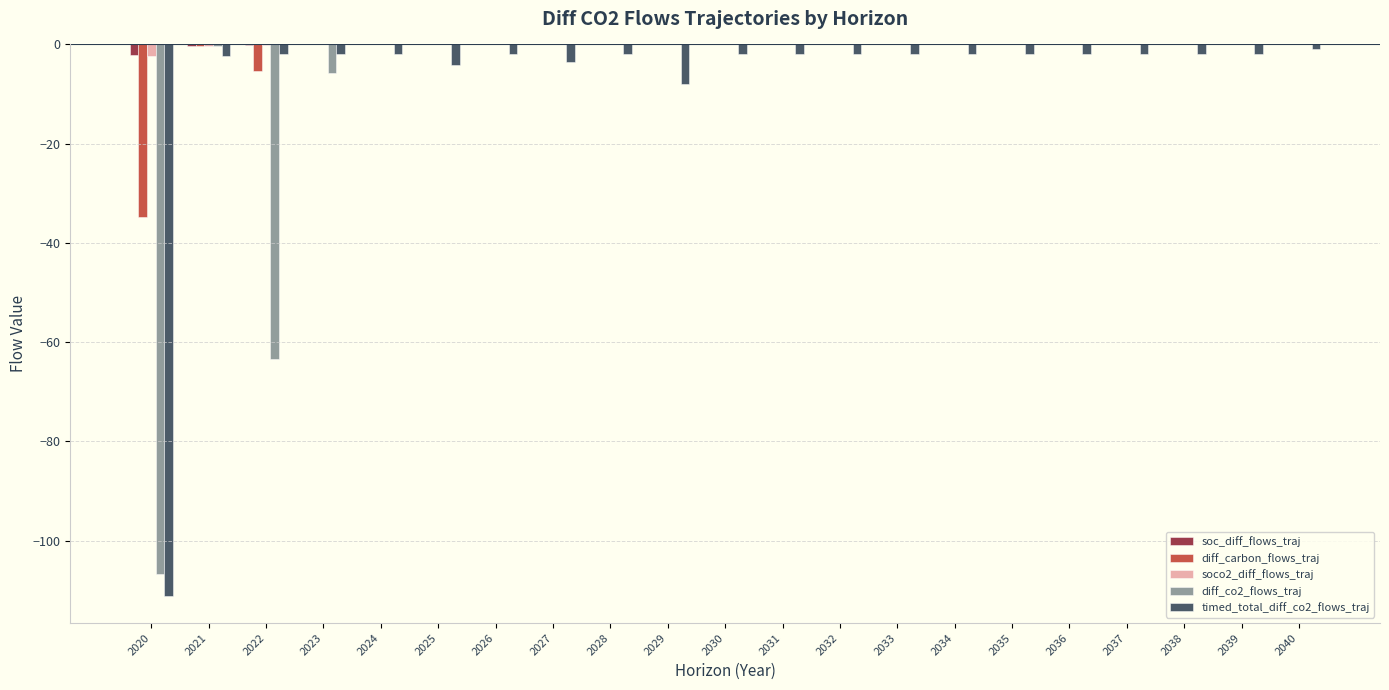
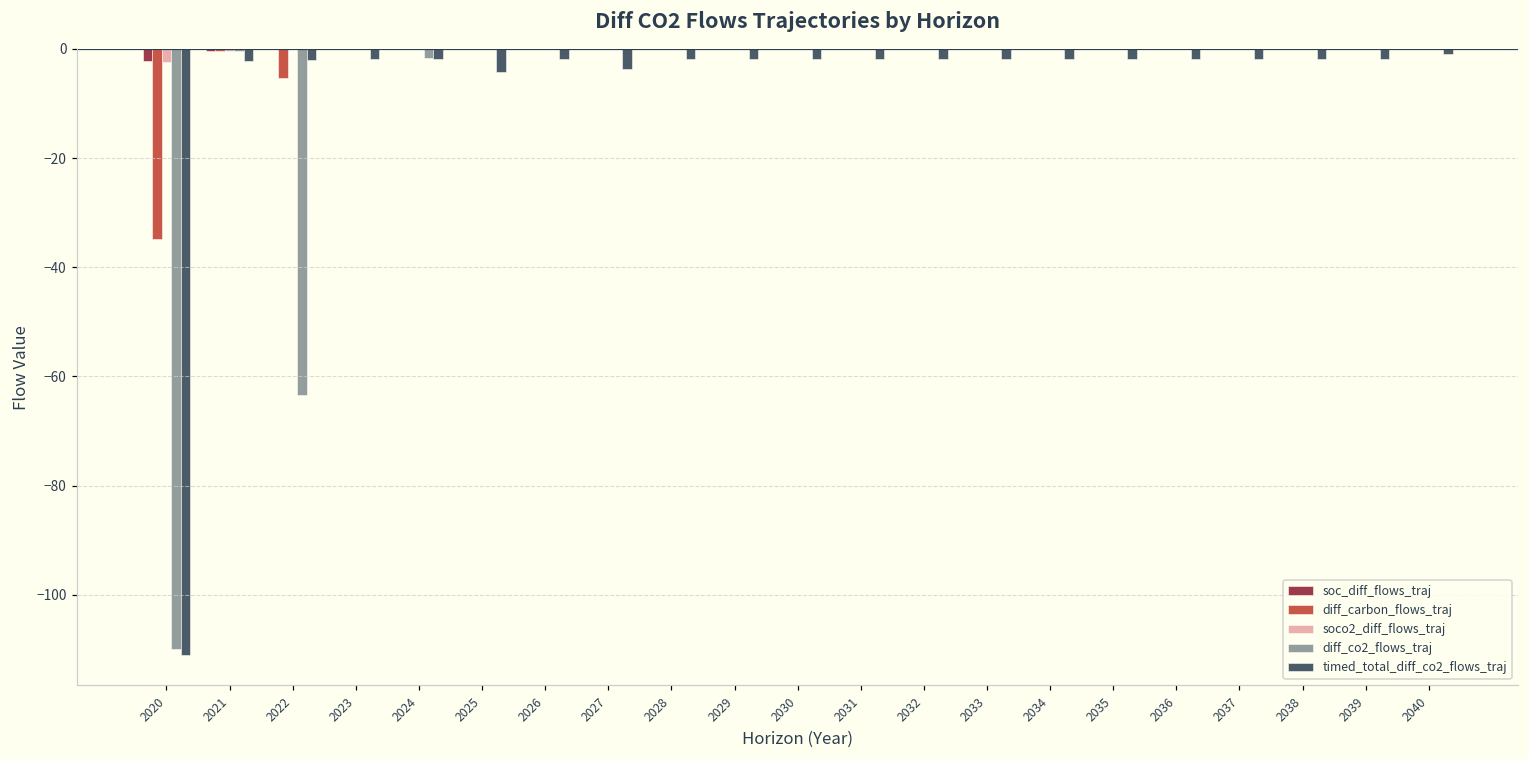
  {
    "soc_diff_flows_traj": {
      "2020": -2,
      "2040": 0
    },
    "diff_carbon_flows_traj": {
      "2020": -35,
      "2022": -5,
      "2040": 0
    },
    "soco2_diff_flows_traj": {
      "2020": -2,
      "2040": 0
    },
    "diff_co2_flows_traj": {
-     "2020": -107,
+     "2020": -110,
      "2022": -63,
-     "2023": -6,
-     "2024": 0,
+     "2023": 0,
+     "2024": -2,
      "2040": 0
    },
    "timed_total_diff_co2_flows_traj": {
      "2020": -111,
      "2021": -2,
      "2022": -2,
      "2023": -2,
      "2024": -2,
      "2025": -4,
      "2026": -2,
      "2027": -4,
      "2028": -2,
-     "2029": -8,
+     "2029": -2,
      "2030": -2,
      "2031": -2,
      "2032": -2,
      "2033": -2,
      "2034": -2,
      "2035": -2,
      "2036": -2,
      "2037": -2,
      "2038": -2,
      "2039": -2,
      "2040": -1
    }
  }
